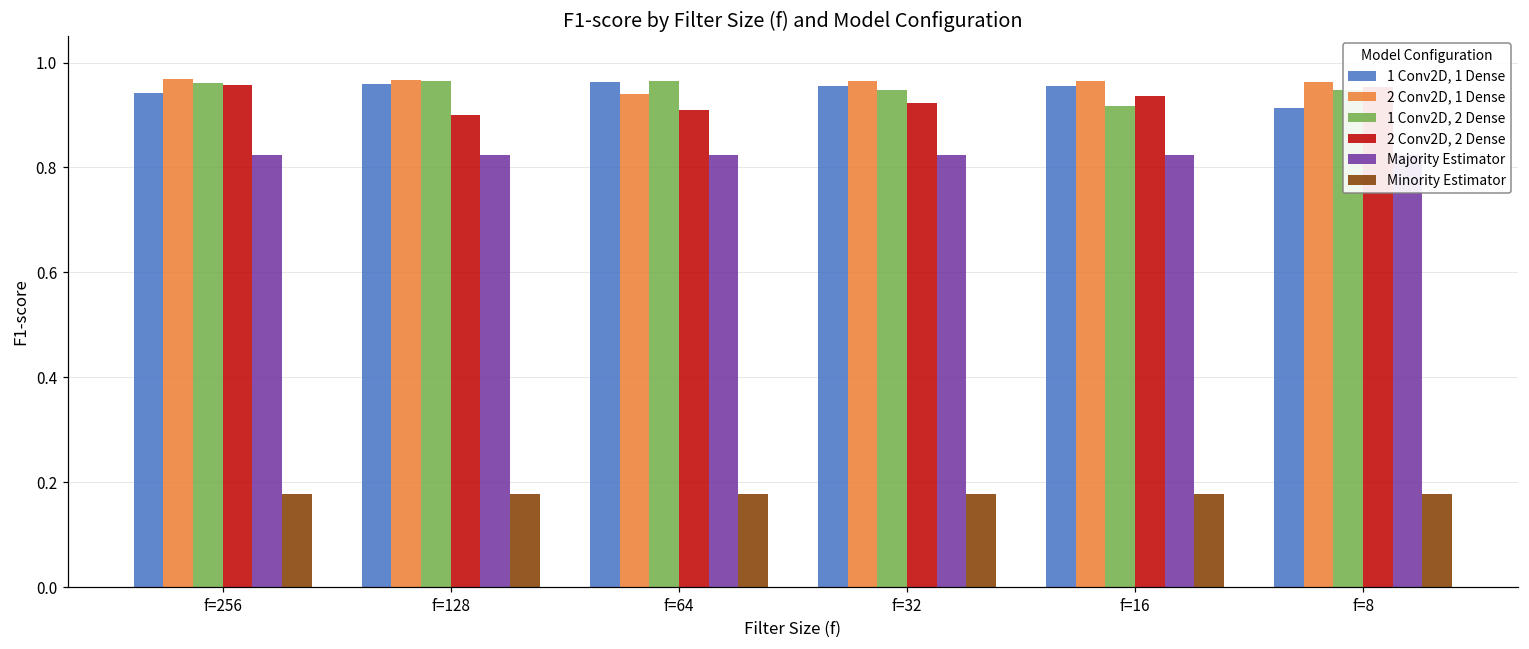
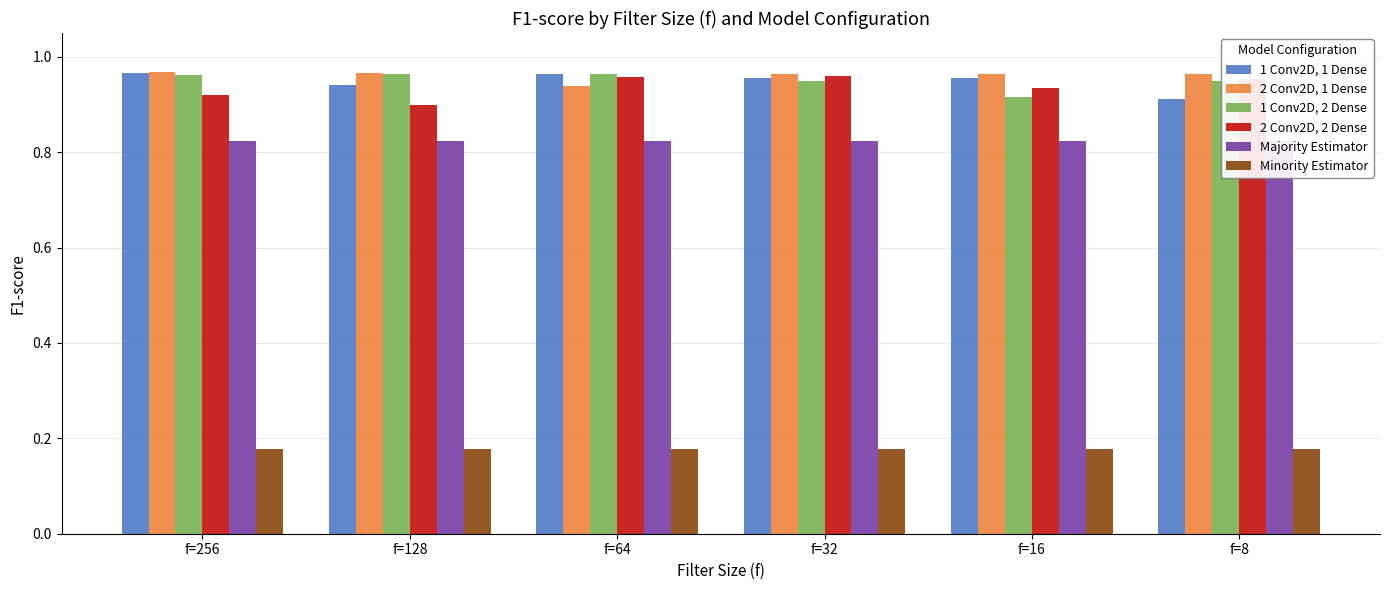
  {
    "1 Conv2D, 1 Dense": {
-     "f=256": 0.94,
-     "f=128": 0.96,
+     "f=256": 0.97,
+     "f=128": 0.94,
      "f=64": 0.96,
      "f=32": 0.96,
      "f=16": 0.96,
      "f=8": 0.91
    },
    "2 Conv2D, 1 Dense": {
      "f=256": 0.97,
      "f=128": 0.97,
      "f=64": 0.94,
      "f=32": 0.96,
      "f=16": 0.96,
      "f=8": 0.96
    },
    "1 Conv2D, 2 Dense": {
      "f=256": 0.96,
      "f=128": 0.96,
      "f=64": 0.96,
      "f=32": 0.95,
      "f=16": 0.92
    },
    "2 Conv2D, 2 Dense": {
-     "f=256": 0.96,
+     "f=256": 0.92,
      "f=128": 0.90,
-     "f=64": 0.91,
-     "f=32": 0.92,
+     "f=64": 0.96,
+     "f=32": 0.96,
      "f=16": 0.94
    },
    "Majority Estimator": {
      "f=256": 0.82,
      "f=128": 0.82,
      "f=64": 0.82,
      "f=32": 0.82,
      "f=16": 0.82
    },
    "Minority Estimator": {
      "f=256": 0.18,
      "f=128": 0.18,
      "f=64": 0.18,
      "f=32": 0.18,
      "f=16": 0.18,
      "f=8": 0.18
    }
  }
